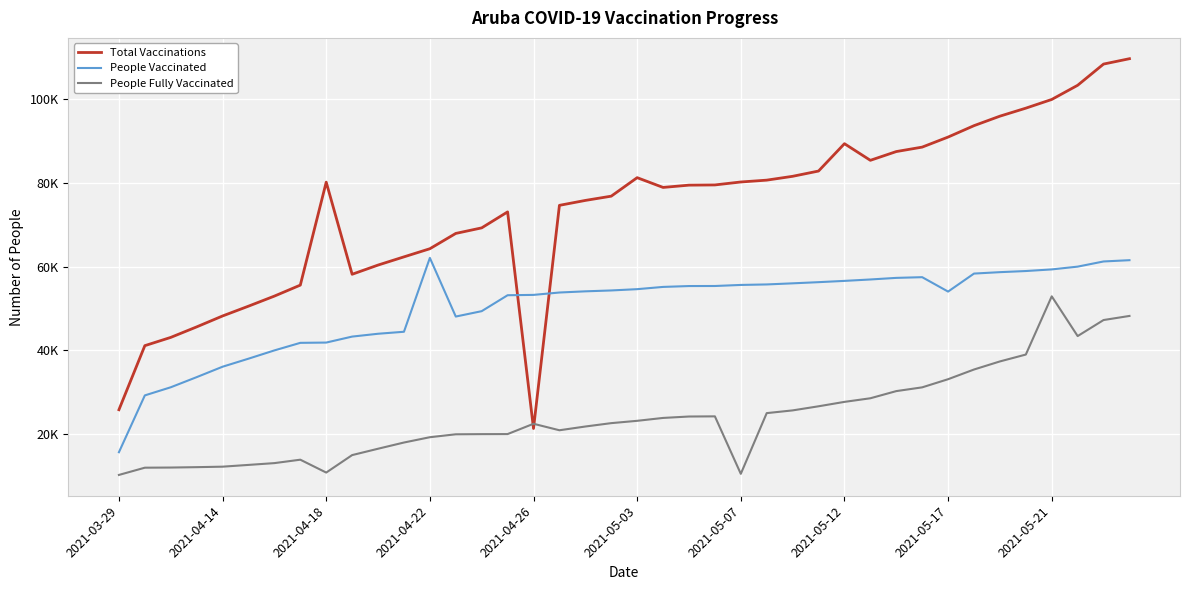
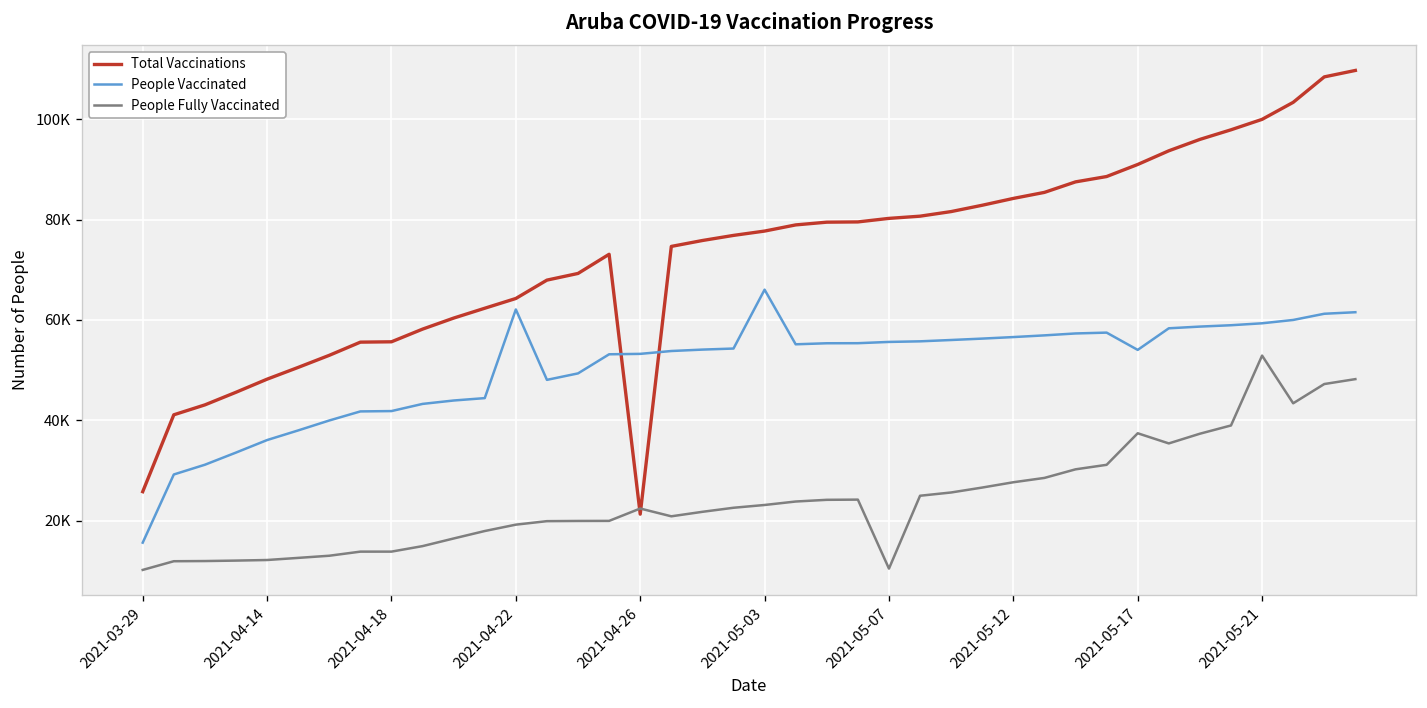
  {
    "Total Vaccinations": {
      "2021-03-29": 26000,
      "2021-04-14": 48000,
-     "2021-04-18": 80000,
+     "2021-04-18": 56000,
      "2021-04-22": 64000,
      "2021-04-26": 21000,
-     "2021-05-03": 81000,
+     "2021-05-03": 78000,
      "2021-05-07": 80000,
-     "2021-05-12": 89000,
+     "2021-05-12": 84000,
      "2021-05-17": 91000,
      "2021-05-21": 100000
    },
    "People Vaccinated": {
      "2021-03-29": 16000,
      "2021-04-14": 36000,
      "2021-04-18": 42000,
      "2021-04-22": 62000,
      "2021-04-26": 53000,
-     "2021-05-03": 55000,
+     "2021-05-03": 66000,
      "2021-05-07": 56000,
      "2021-05-12": 57000,
      "2021-05-17": 54000,
      "2021-05-21": 59000
    },
    "People Fully Vaccinated": {
      "2021-03-29": 10000,
      "2021-04-14": 12000,
-     "2021-04-18": 11000,
+     "2021-04-18": 14000,
      "2021-04-22": 19000,
      "2021-04-26": 22000,
      "2021-05-03": 23000,
      "2021-05-07": 10000,
      "2021-05-12": 28000,
-     "2021-05-17": 33000,
+     "2021-05-17": 37000,
      "2021-05-21": 53000
    }
  }
